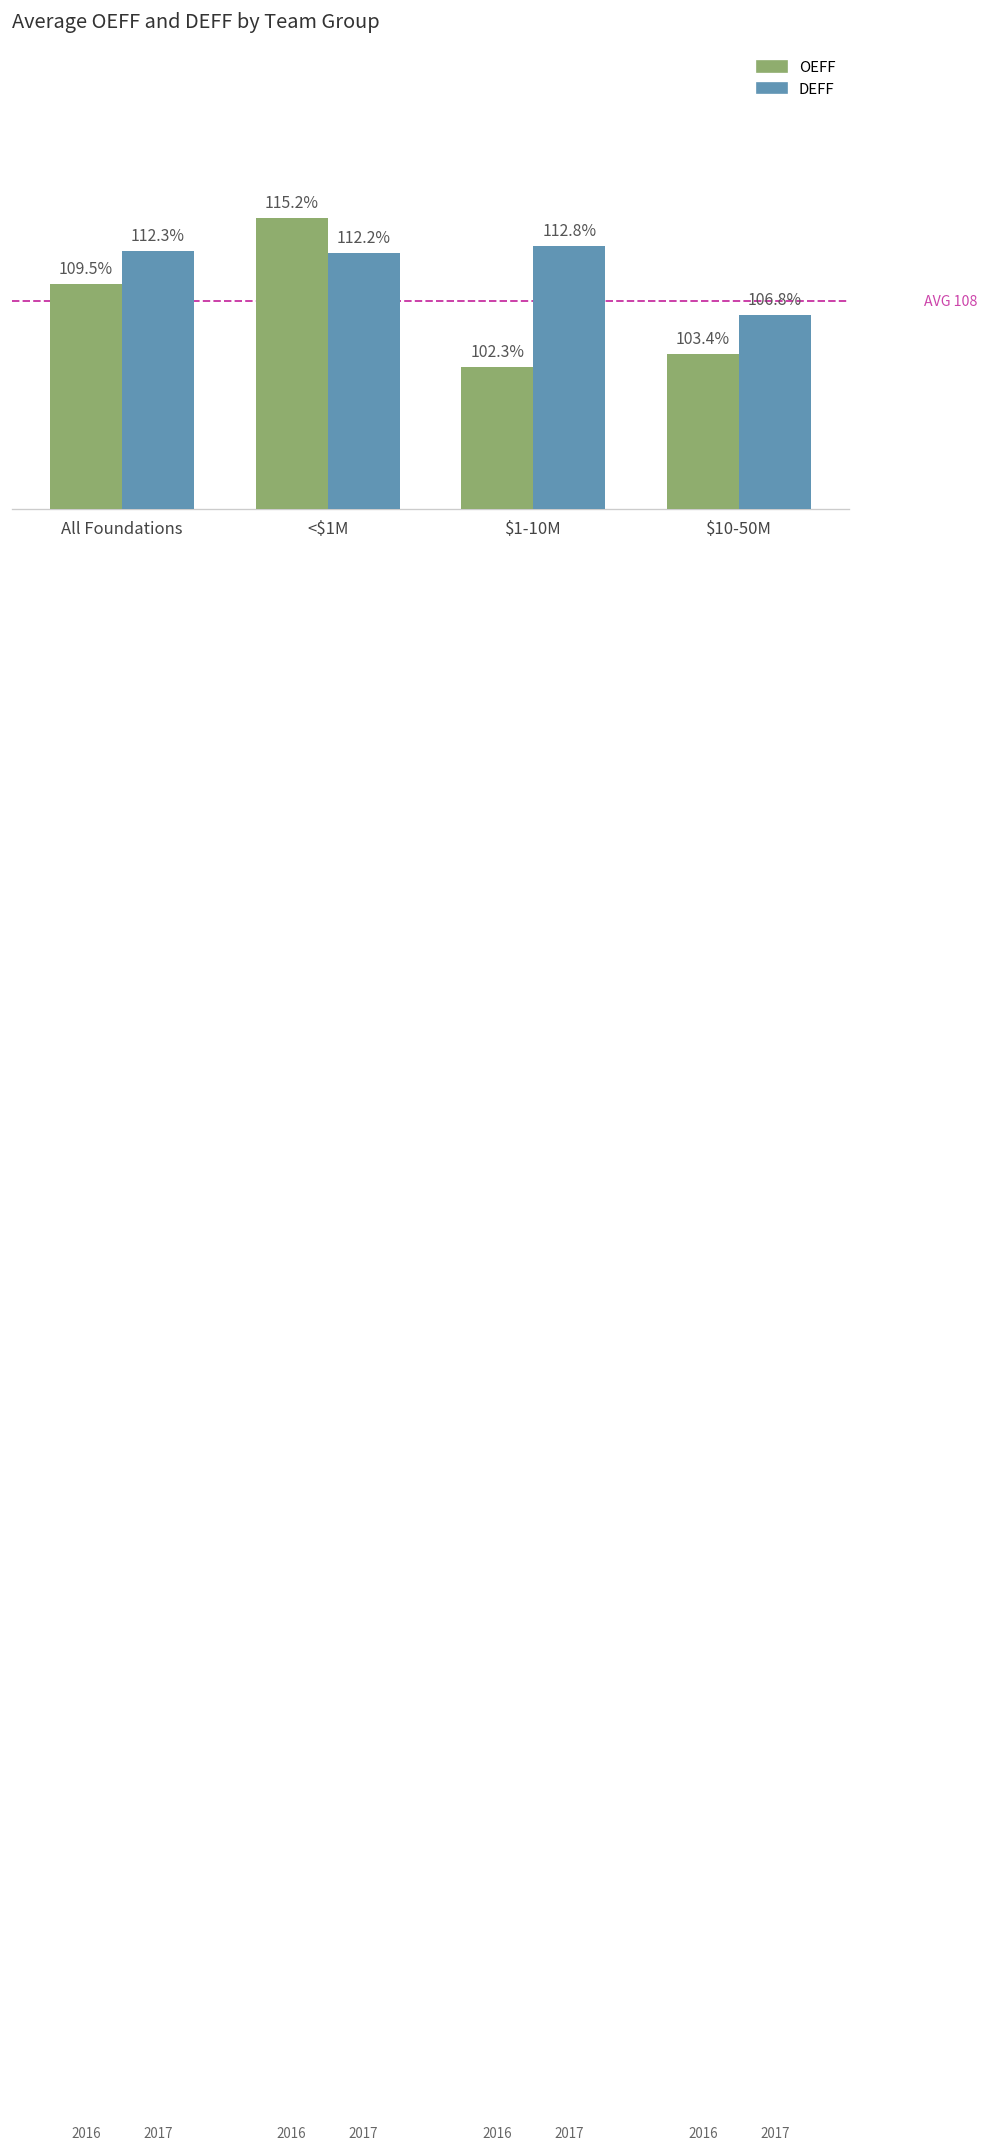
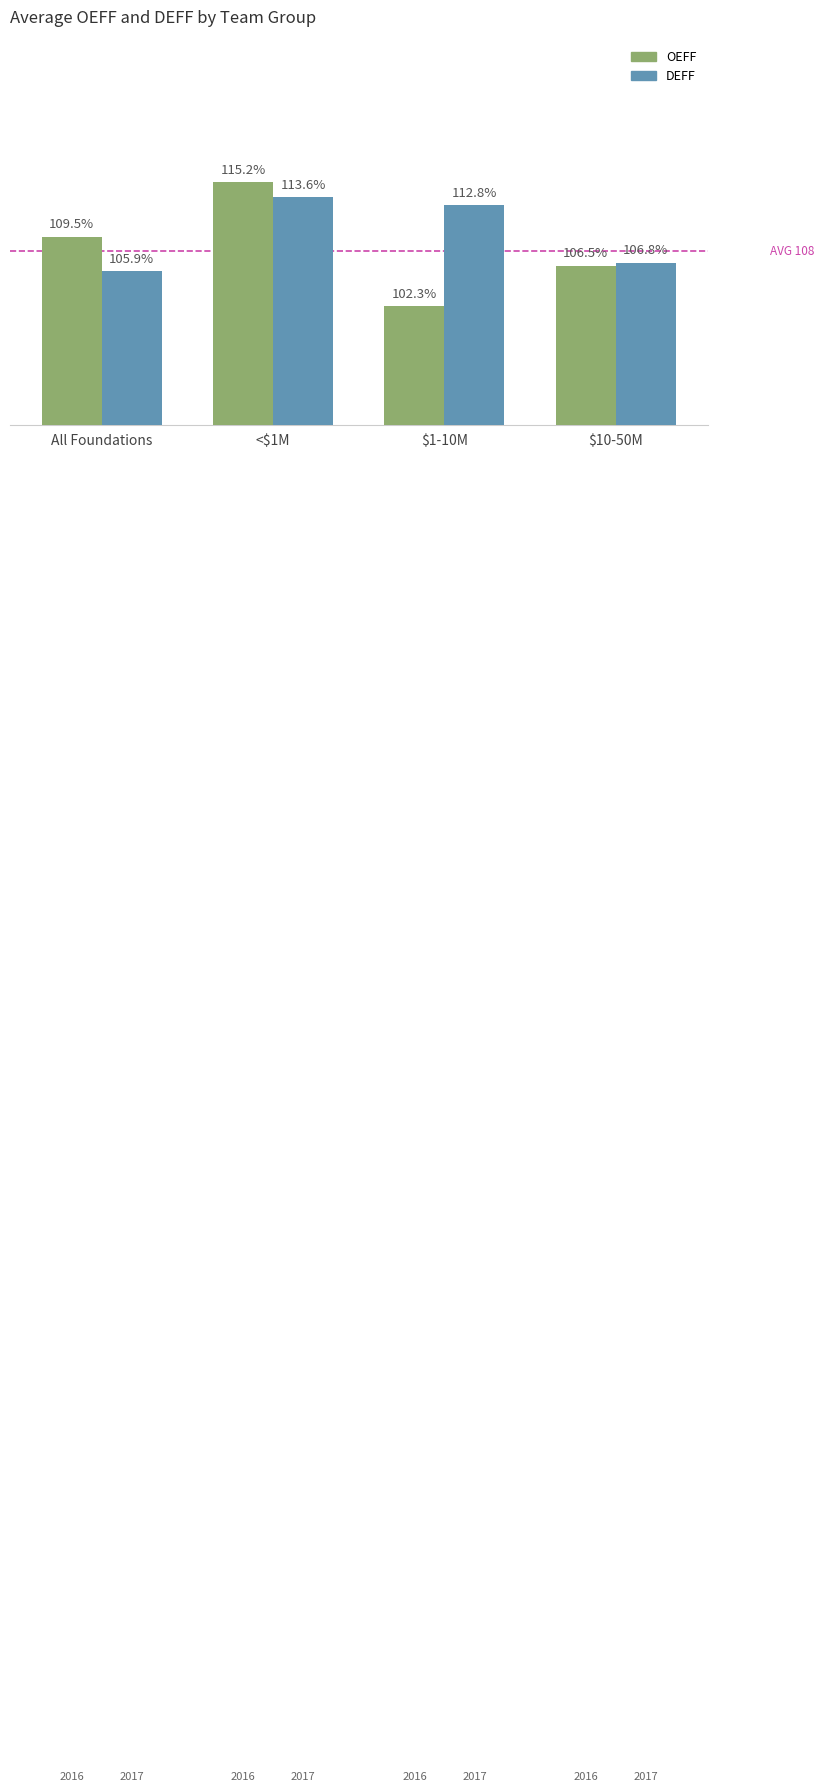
  {
    "OEFF": {
      "All Foundations": "109.5%",
      "<$1M": "115.2%",
      "$1-10M": "102.3%",
-     "$10-50M": "103.4%"
+     "$10-50M": "106.5%"
    },
    "DEFF": {
-     "All Foundations": "112.3%",
-     "<$1M": "112.2%",
+     "All Foundations": "105.9%",
+     "<$1M": "113.6%",
      "$1-10M": "112.8%",
      "$10-50M": "106.8%"
    }
  }
